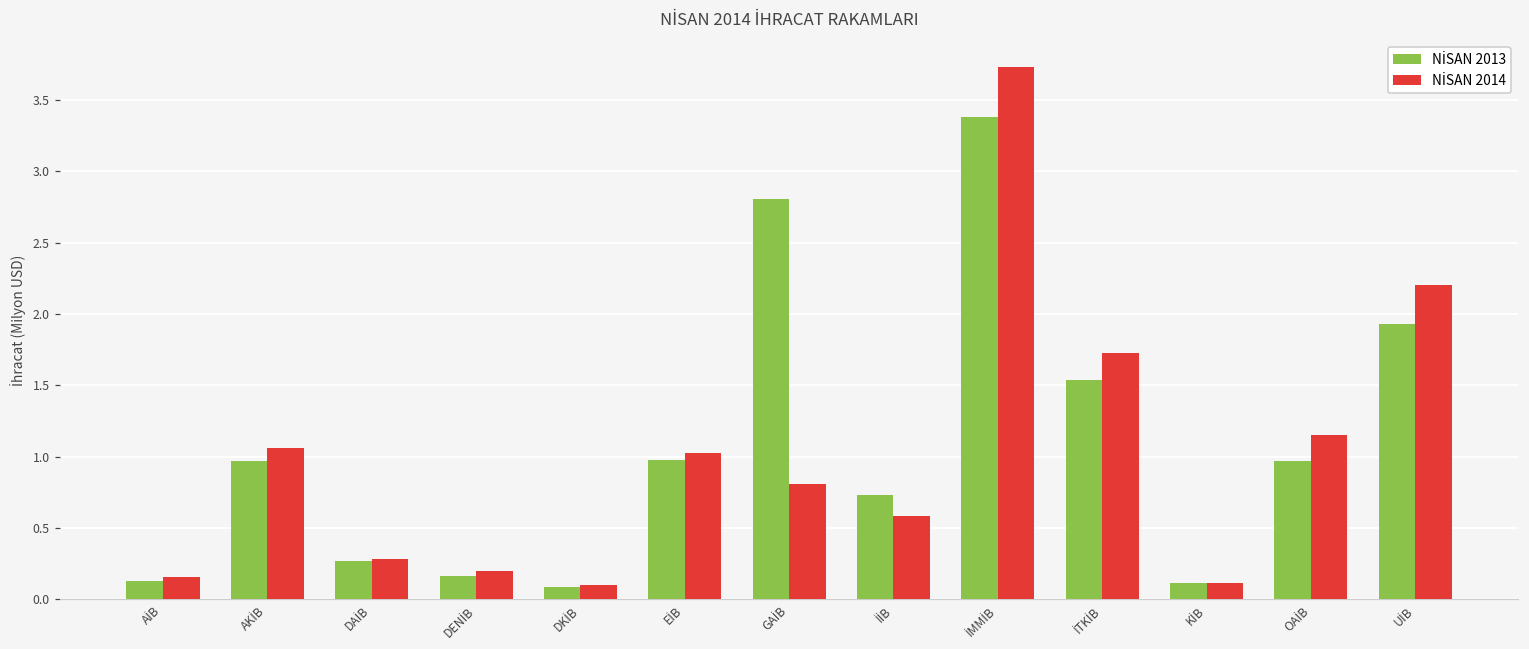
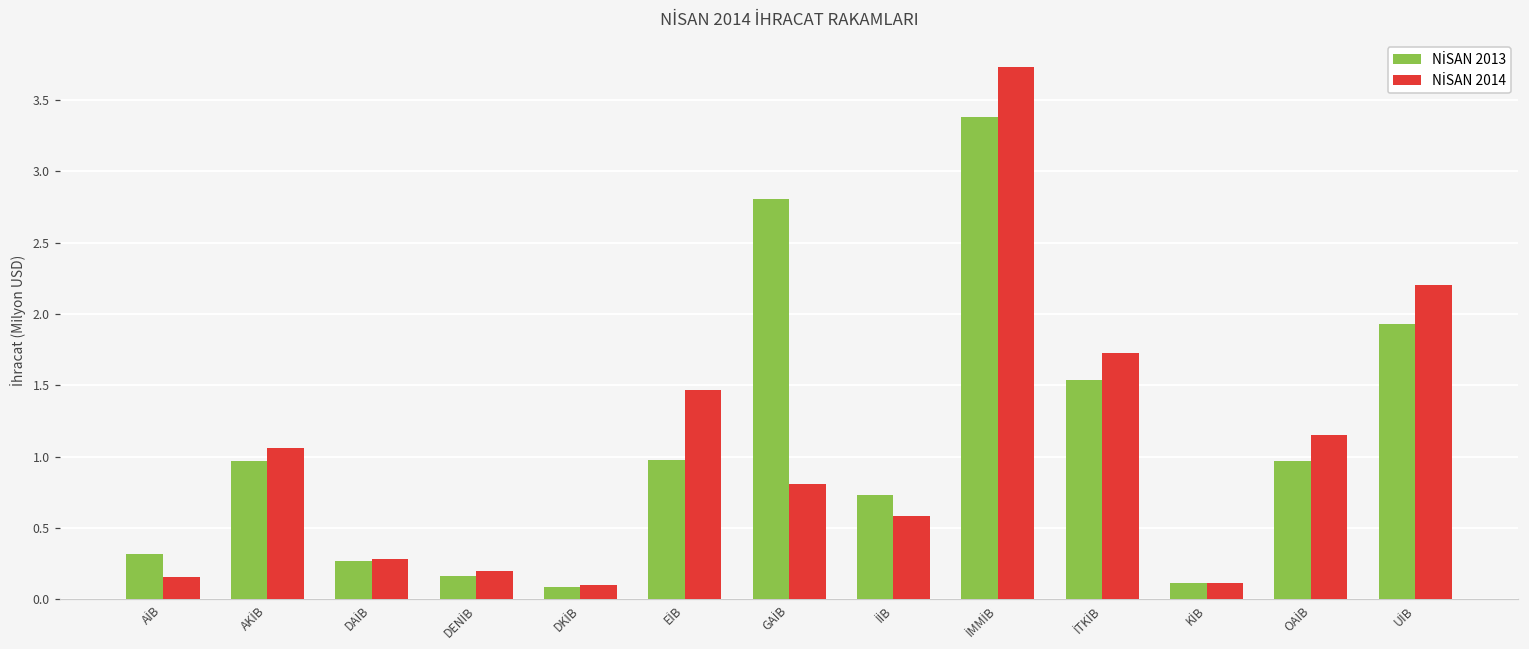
  {
    "NİSAN 2013": {
-     "AİB": 0.13,
+     "AİB": 0.32,
      "AKİB": 0.97,
      "DAİB": 0.27,
      "DENİB": 0.16,
      "DKİB": 0.09,
      "EİB": 0.97,
      "GAİB": 2.80,
      "İİB": 0.74,
      "İMMİB": 3.38,
      "İTKİB": 1.54,
      "KİB": 0.12,
      "OAİB": 0.97,
      "UİB": 1.93
    },
    "NİSAN 2014": {
      "AİB": 0.16,
      "AKİB": 1.06,
      "DAİB": 0.28,
      "DENİB": 0.20,
      "DKİB": 0.10,
-     "EİB": 1.03,
+     "EİB": 1.47,
      "GAİB": 0.81,
      "İİB": 0.59,
      "İMMİB": 3.73,
      "İTKİB": 1.73,
      "KİB": 0.12,
      "OAİB": 1.15,
      "UİB": 2.20
    }
  }
